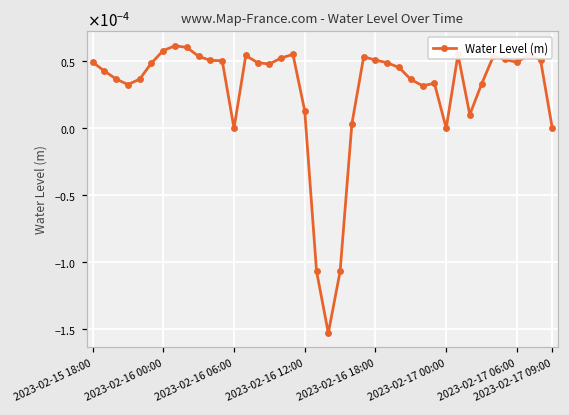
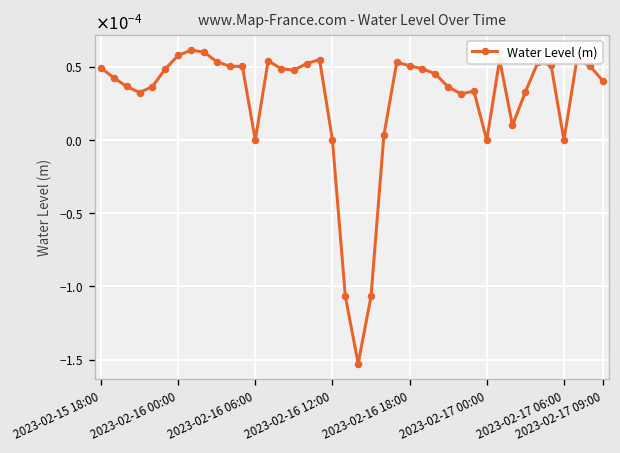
  {
    "2023-02-15 18:00": 0.00005,
    "2023-02-16 00:00": 0.000058,
    "2023-02-16 06:00": 0.00000,
-   "2023-02-16 12:00": 0.00001,
+   "2023-02-16 12:00": 0.00000,
    "2023-02-16 18:00": 0.00005,
    "2023-02-17 00:00": 0.00000,
-   "2023-02-17 06:00": 0.00005,
-   "2023-02-17 09:00": 0.00000
+   "2023-02-17 06:00": 0.00000,
+   "2023-02-17 09:00": 0.00004
  }
